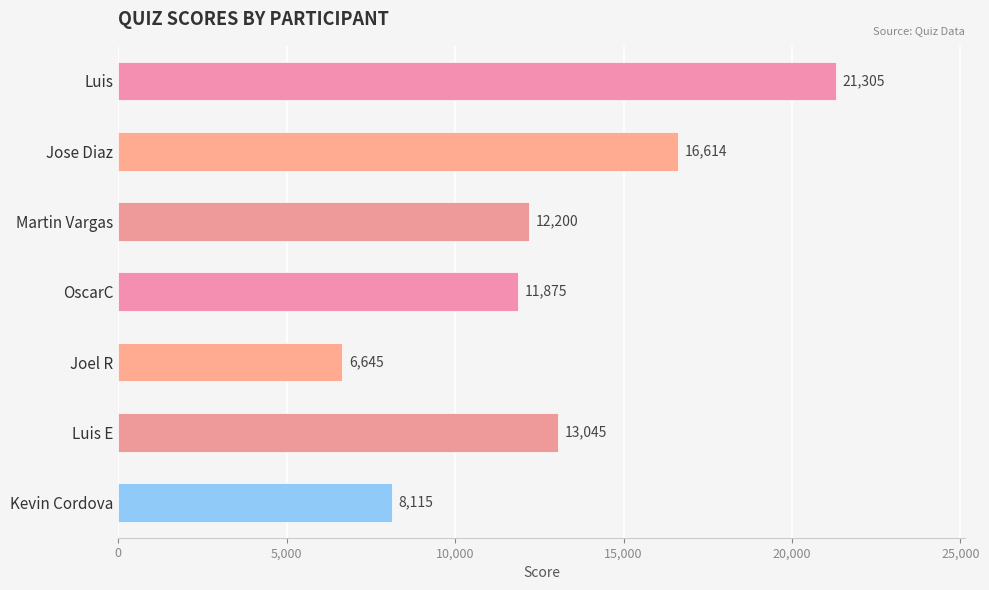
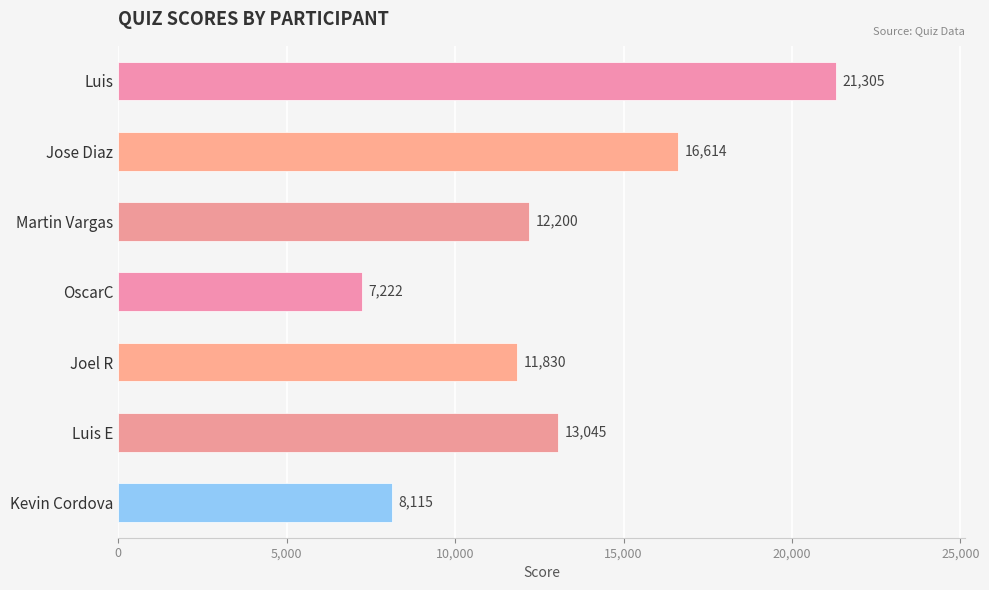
  {
    "Luis": "21,305",
    "Jose Diaz": "16,614",
    "Martin Vargas": "12,200",
-   "OscarC": "11,875",
-   "Joel R": "6,645",
+   "OscarC": "7,222",
+   "Joel R": "11,830",
    "Luis E": "13,045",
    "Kevin Cordova": "8,115"
  }
